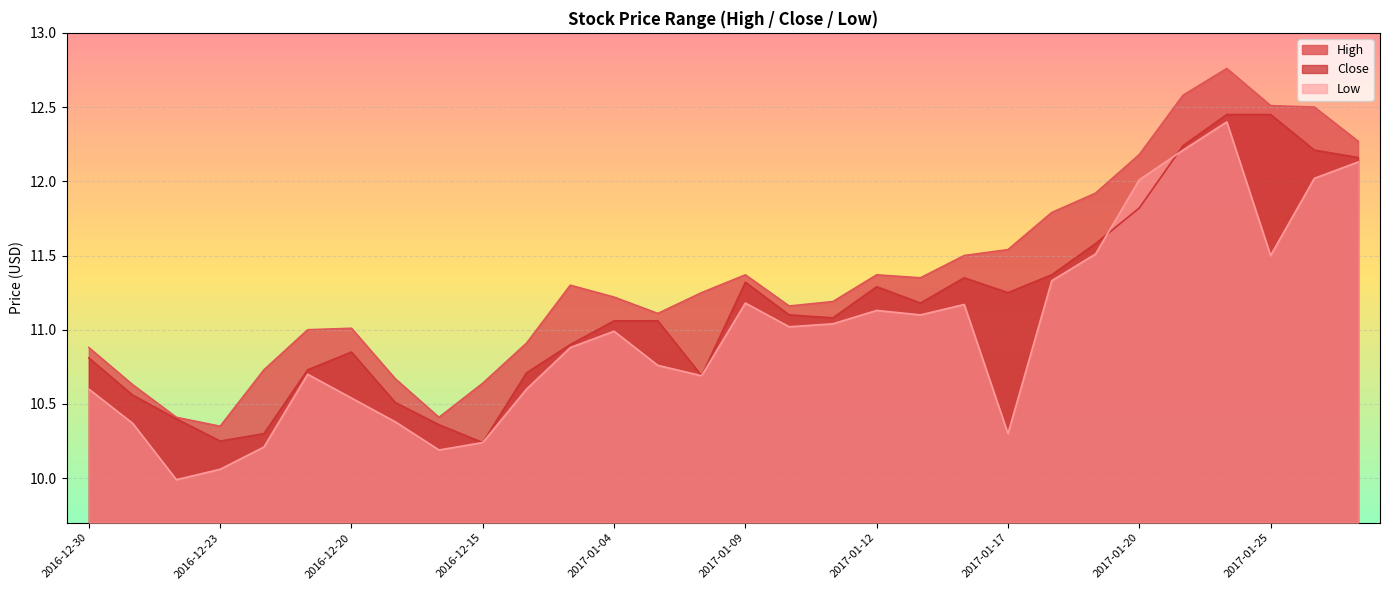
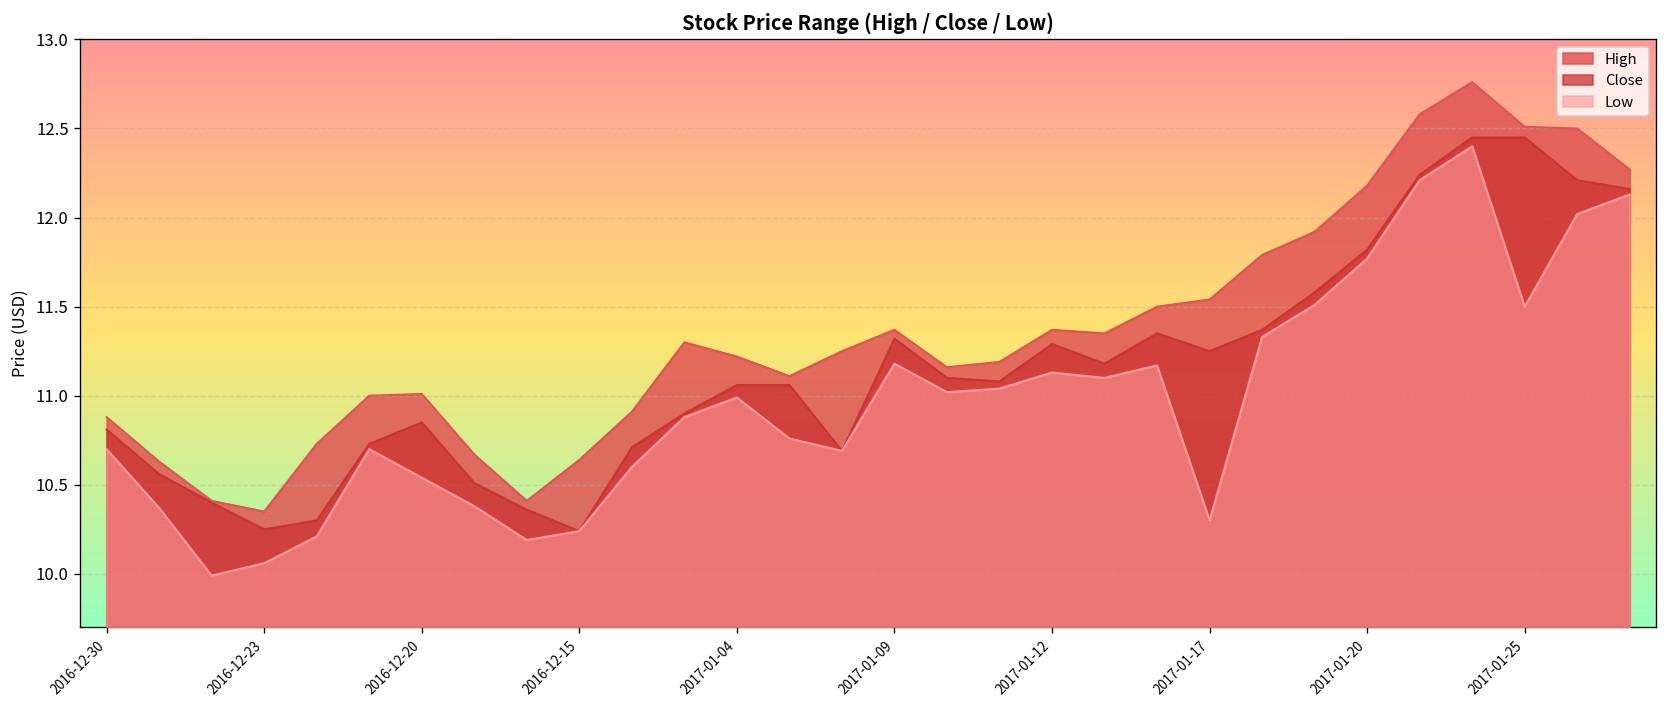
  {
    "Low": {
-     "2016-12-30": 10.6,
+     "2016-12-30": 10.7,
      "2016-12-23": 10.06,
      "2016-12-20": 10.54,
      "2017-01-04": 10.99,
      "2017-01-09": 11.18,
      "2017-01-12": 11.13,
      "2017-01-17": 10.30,
-     "2017-01-20": 12.01,
+     "2017-01-20": 11.77,
      "2017-01-25": 11.50
    }
  }
